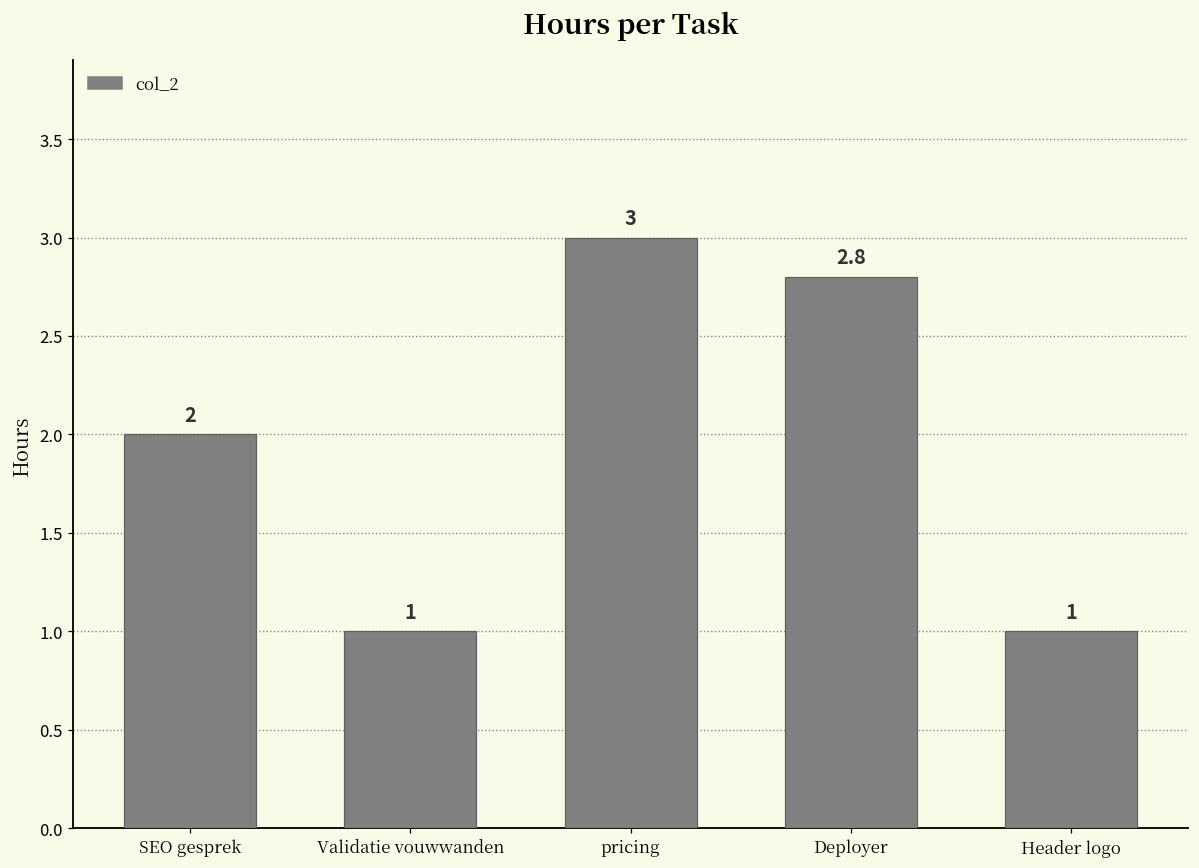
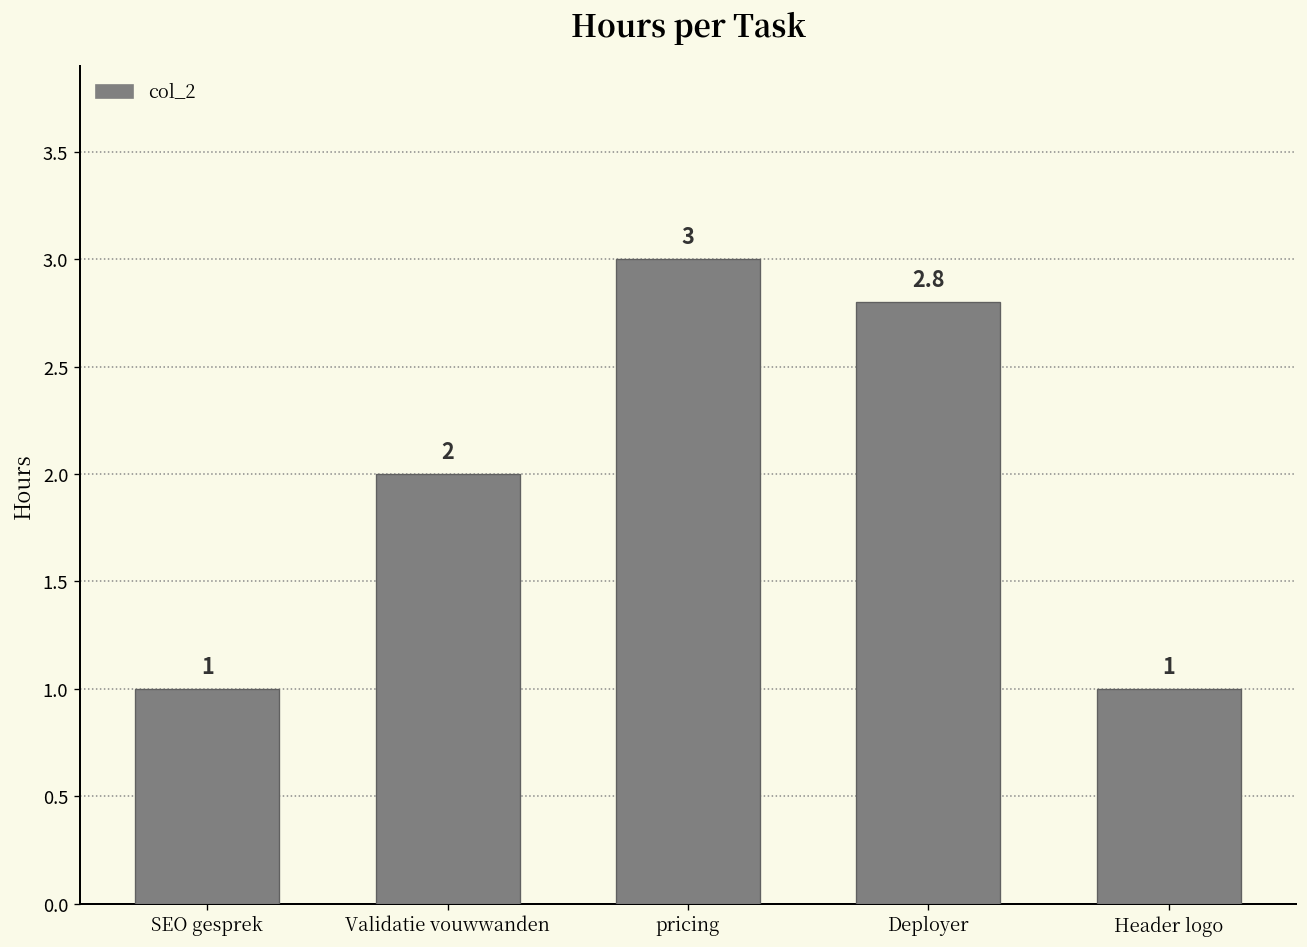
  {
-   "SEO gesprek": 2,
-   "Validatie vouwwanden": 1,
+   "SEO gesprek": 1,
+   "Validatie vouwwanden": 2,
    "pricing": 3,
    "Deployer": 2.8,
    "Header logo": 1
  }
